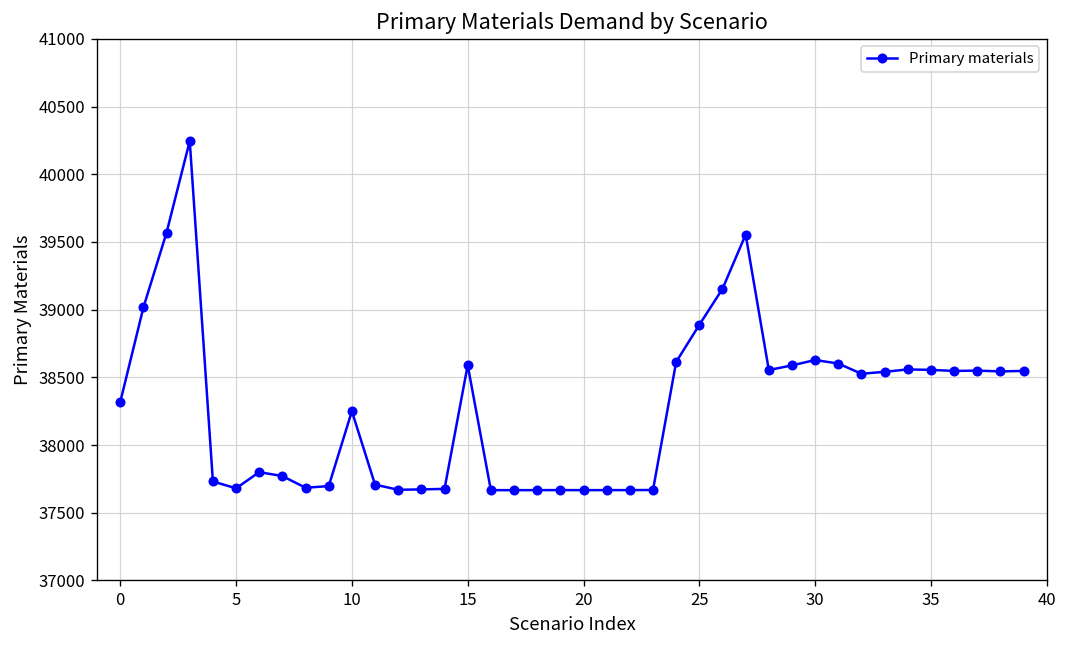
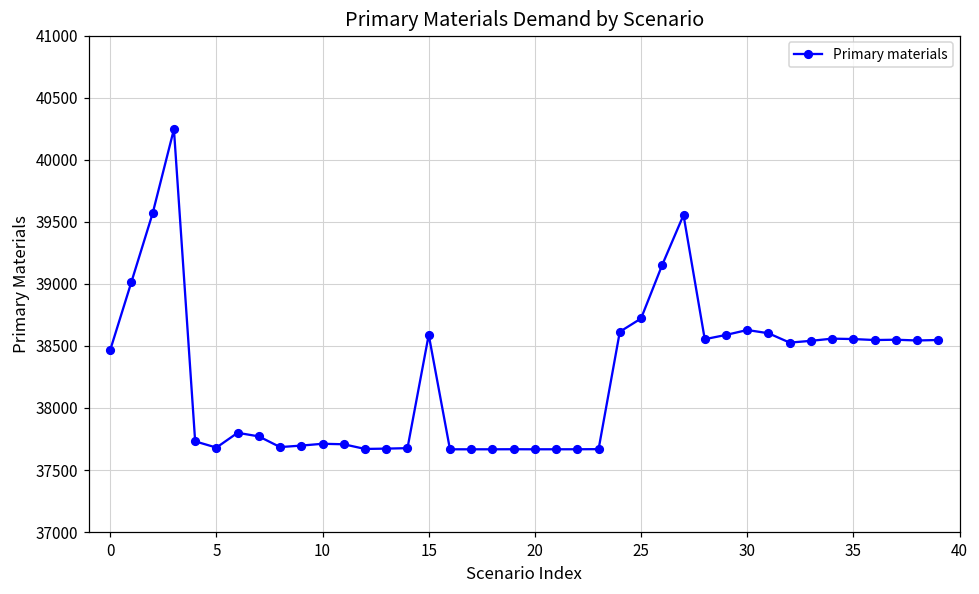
  {
-   "0": 38320,
+   "0": 38470,
    "5": 37680,
-   "10": 38250,
+   "10": 37710,
    "15": 38590,
    "20": 37670,
-   "25": 38890,
+   "25": 38720,
    "30": 38630,
    "35": 38560
  }
